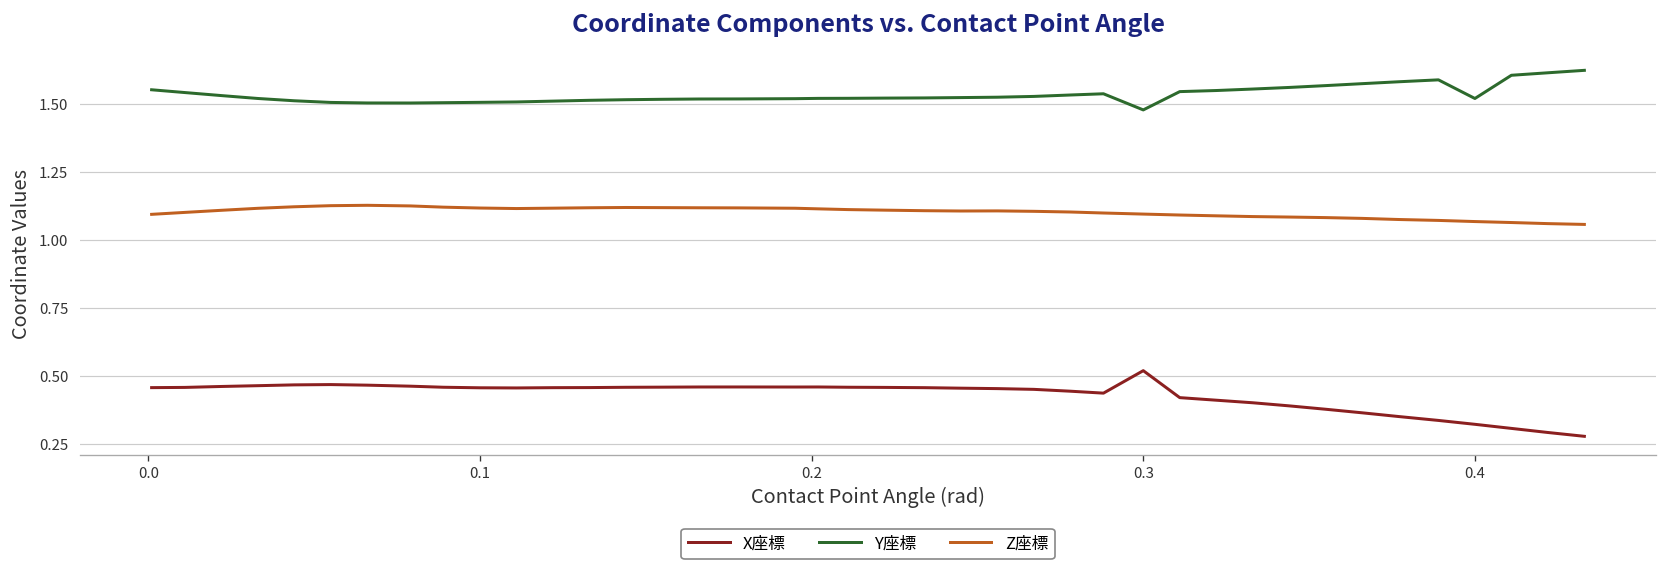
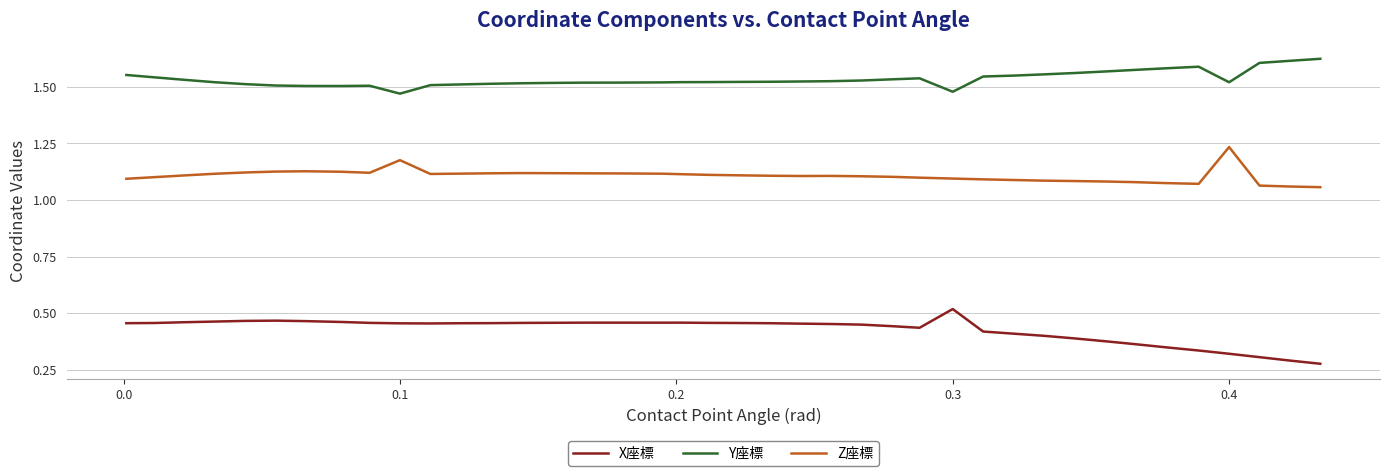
  {
    "X座標": {
      "0.1": 0.46,
      "0.3": 0.52,
      "0.4": 0.32
    },
    "Y座標": {
-     "0.1": 1.51,
+     "0.1": 1.47,
      "0.3": 1.48,
      "0.4": 1.52
    },
    "Z座標": {
-     "0.1": 1.12,
+     "0.1": 1.18,
      "0.3": 1.09,
-     "0.4": 1.07
+     "0.4": 1.23
    }
  }
